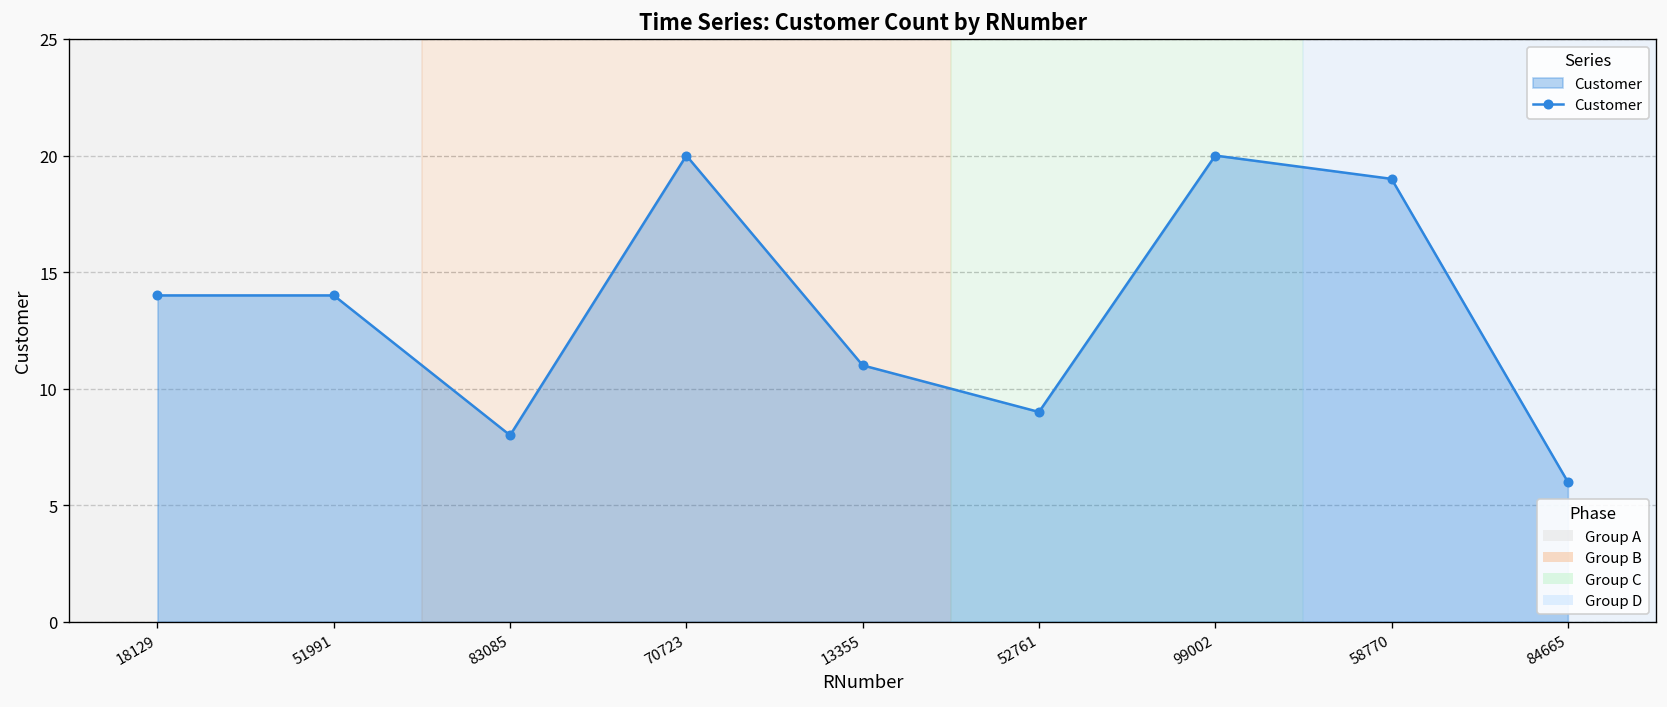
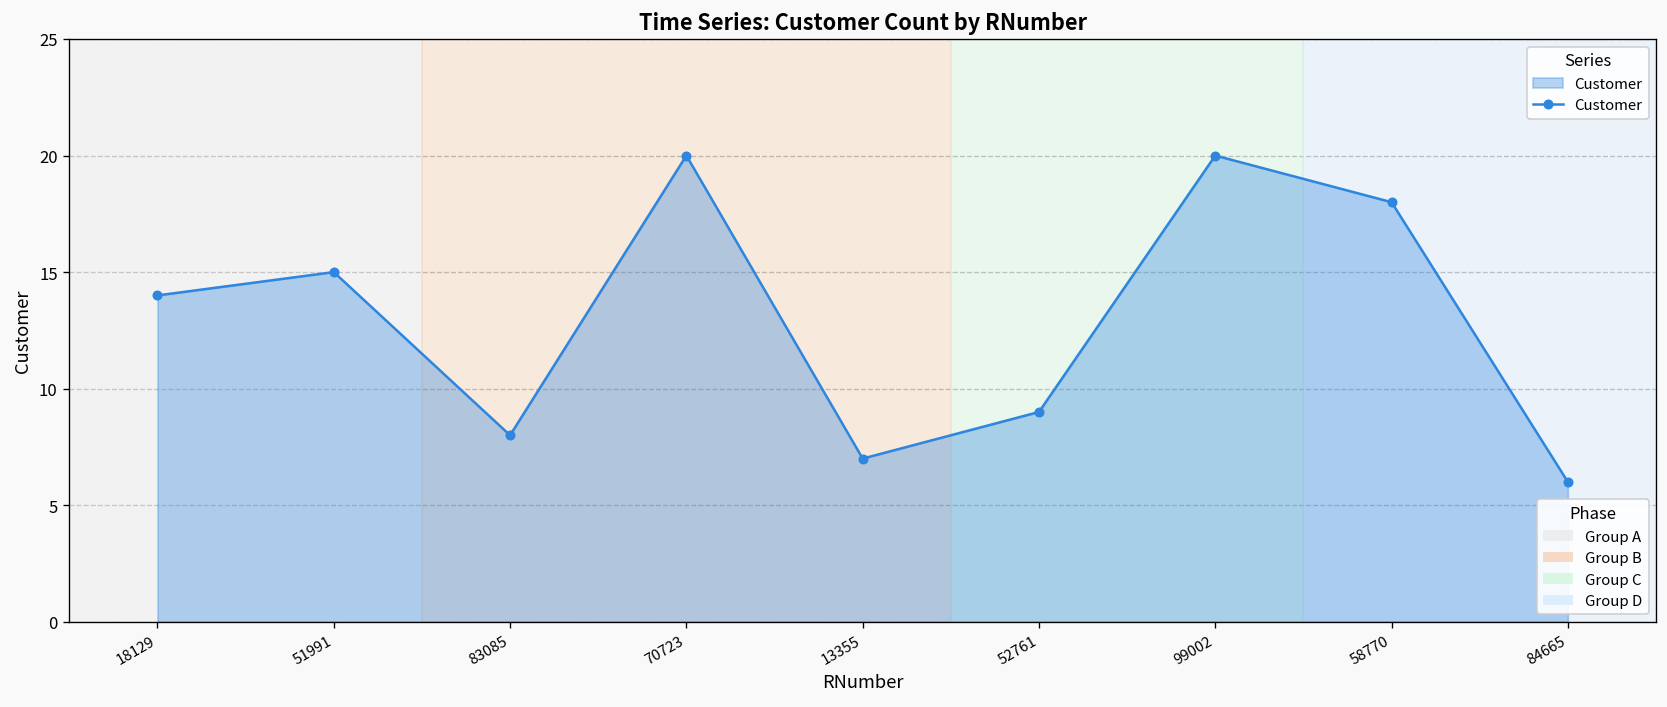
  {
    "18129": 14,
-   "51991": 14,
+   "51991": 15,
    "83085": 8,
    "70723": 20,
-   "13355": 11,
+   "13355": 7,
    "52761": 9,
    "99002": 20,
-   "58770": 19,
+   "58770": 18,
    "84665": 6
  }
